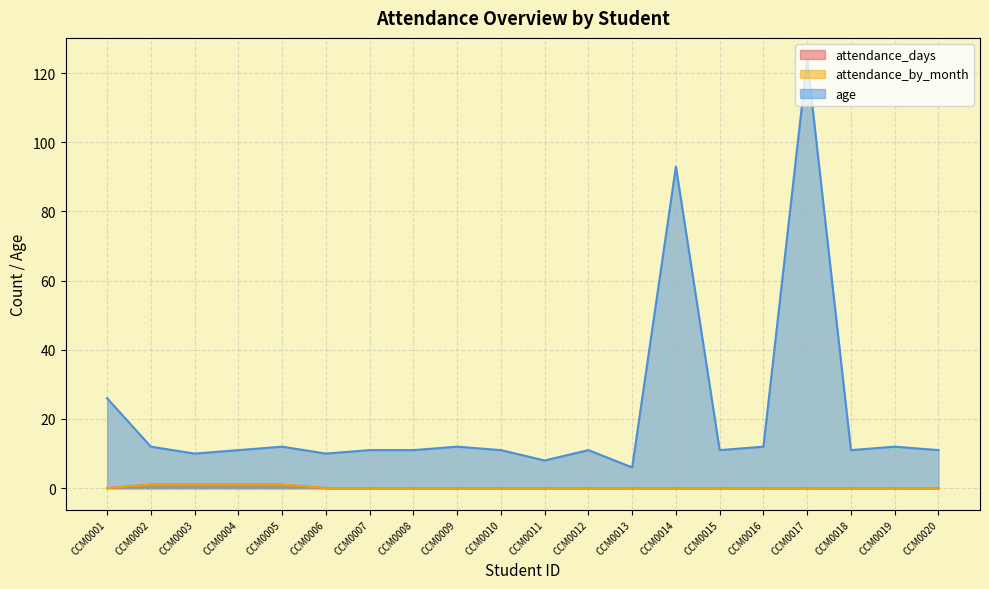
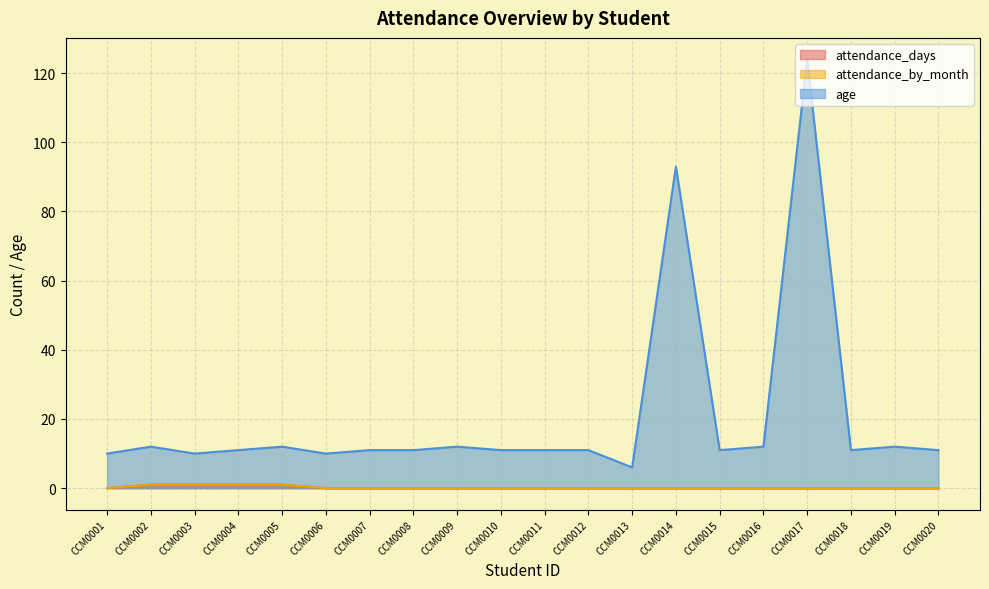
  {
    "attendance_by_month": {
      "CCM0001": 0,
      "CCM0002": 1,
      "CCM0003": 1,
      "CCM0004": 1,
      "CCM0005": 1,
      "CCM0006": 0,
      "CCM0007": 0,
      "CCM0008": 0,
      "CCM0009": 0,
      "CCM0010": 0,
      "CCM0011": 0,
      "CCM0012": 0,
      "CCM0013": 0,
      "CCM0014": 0,
      "CCM0015": 0,
      "CCM0016": 0,
      "CCM0017": 0,
      "CCM0018": 0,
      "CCM0019": 0,
      "CCM0020": 0
    },
    "age": {
-     "CCM0001": 26,
+     "CCM0001": 10,
      "CCM0002": 12,
      "CCM0003": 10,
      "CCM0004": 11,
      "CCM0005": 12,
      "CCM0006": 10,
      "CCM0007": 11,
      "CCM0008": 11,
      "CCM0009": 12,
      "CCM0010": 11,
-     "CCM0011": 8,
+     "CCM0011": 11,
      "CCM0012": 11,
      "CCM0013": 6,
      "CCM0014": 93,
      "CCM0015": 11,
      "CCM0016": 12,
      "CCM0018": 11,
      "CCM0019": 12,
      "CCM0020": 11
    }
  }
